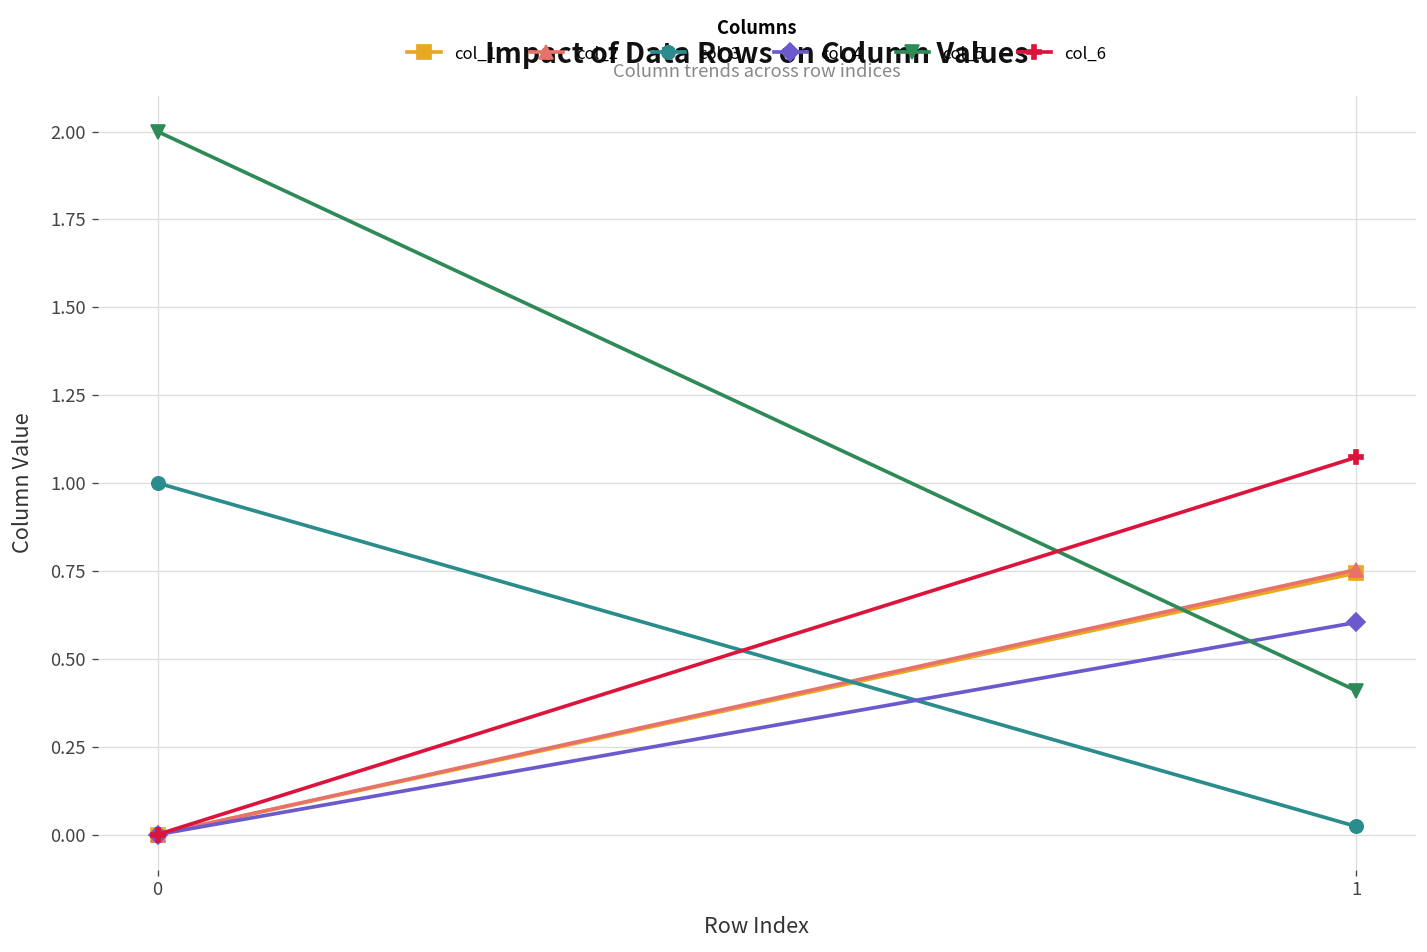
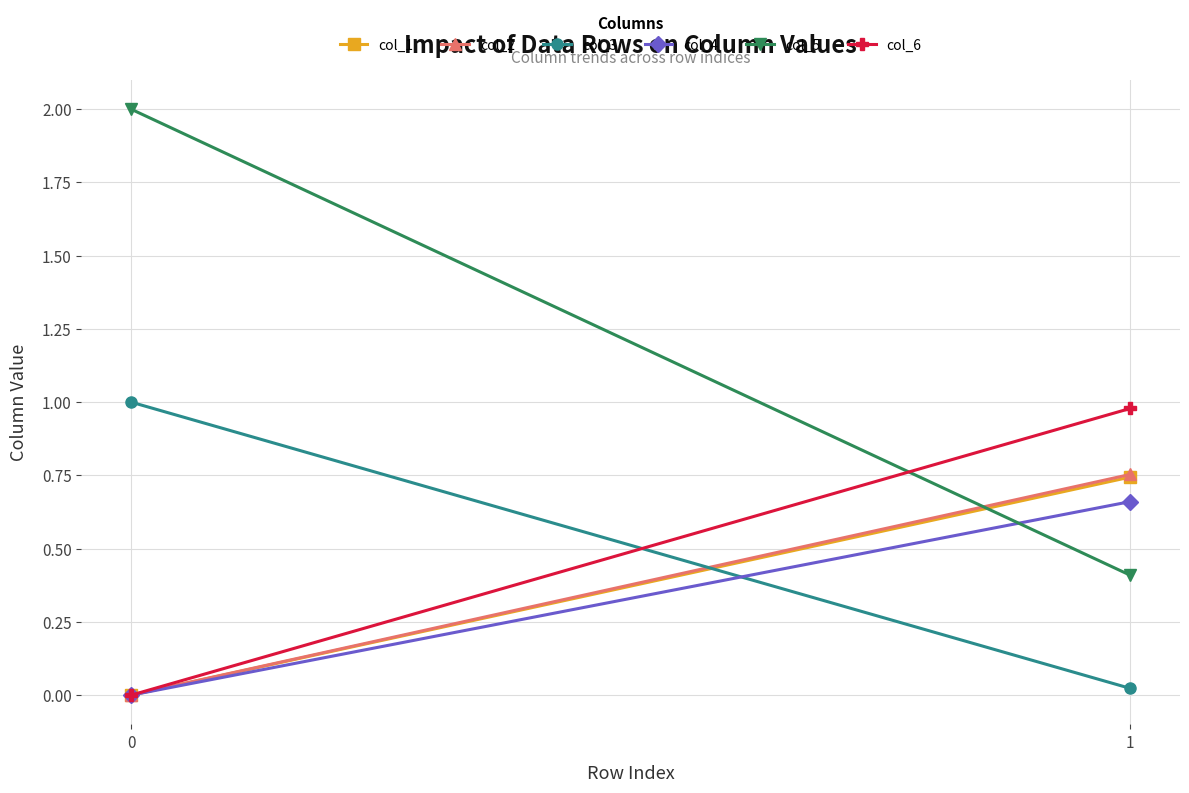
  {
    "col_1": {
      "1": 0.74
    },
    "col_2": {
      "1": 0.75
    },
    "col_4": {
-     "1": 0.60
+     "1": 0.66
    },
    "col_6": {
-     "1": 1.07
+     "1": 0.98
    }
  }
